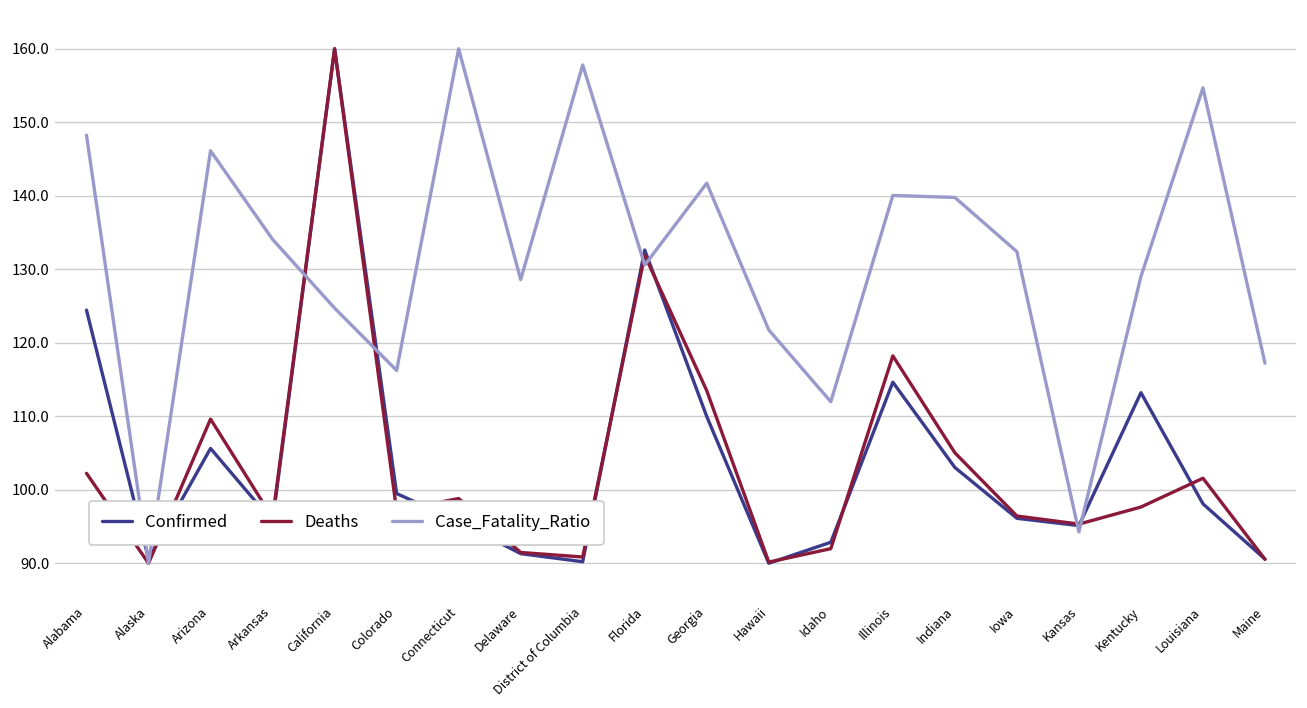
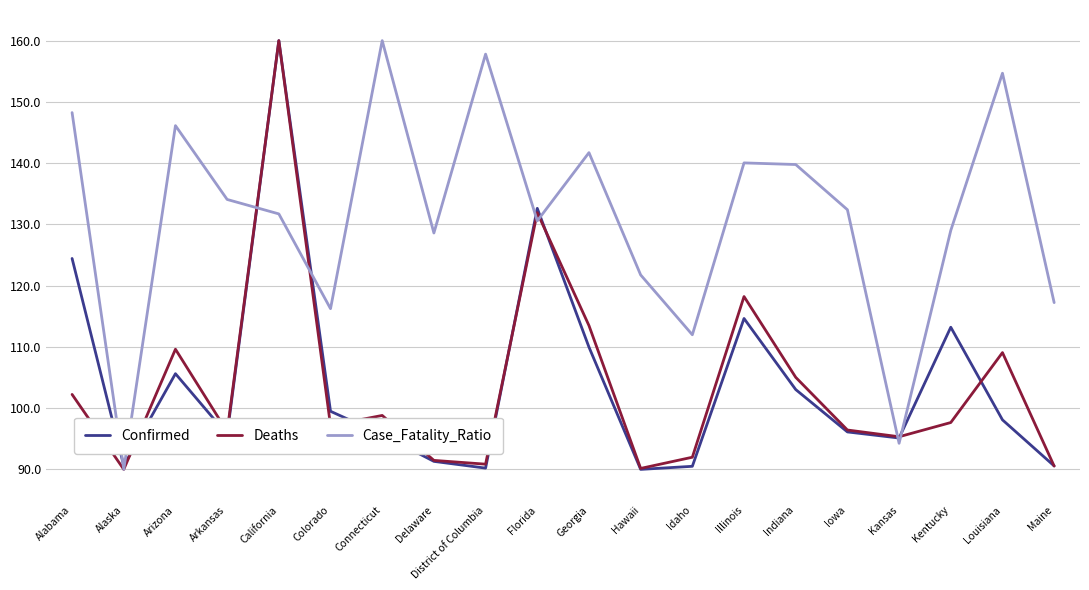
  {
    "Confirmed": {
      "Alabama": 124,
      "Alaska": 91,
      "Arizona": 106,
      "Colorado": 99,
      "District of Columbia": 90,
      "Florida": 133,
      "Georgia": 110,
-     "Idaho": 93,
+     "Idaho": 91,
      "Illinois": 115,
      "Indiana": 103,
      "Kentucky": 113,
      "Louisiana": 98
    },
    "Deaths": {
      "Alabama": 102,
      "Arizona": 110,
      "Connecticut": 99,
      "District of Columbia": 91,
      "Florida": 132,
      "Georgia": 113,
      "Idaho": 92,
      "Illinois": 118,
      "Indiana": 105,
      "Kentucky": 98,
-     "Louisiana": 102
+     "Louisiana": 109
    },
    "Case_Fatality_Ratio": {
      "Alabama": 148,
      "Arizona": 146,
      "Arkansas": 134,
-     "California": 125,
+     "California": 132,
      "Colorado": 116,
      "Connecticut": 160,
      "Delaware": 129,
      "District of Columbia": 158,
      "Florida": 131,
      "Georgia": 142,
      "Hawaii": 122,
      "Idaho": 112,
      "Illinois": 140,
      "Indiana": 140,
      "Iowa": 132,
      "Kansas": 94,
      "Kentucky": 129,
      "Louisiana": 155,
      "Maine": 117
    }
  }
